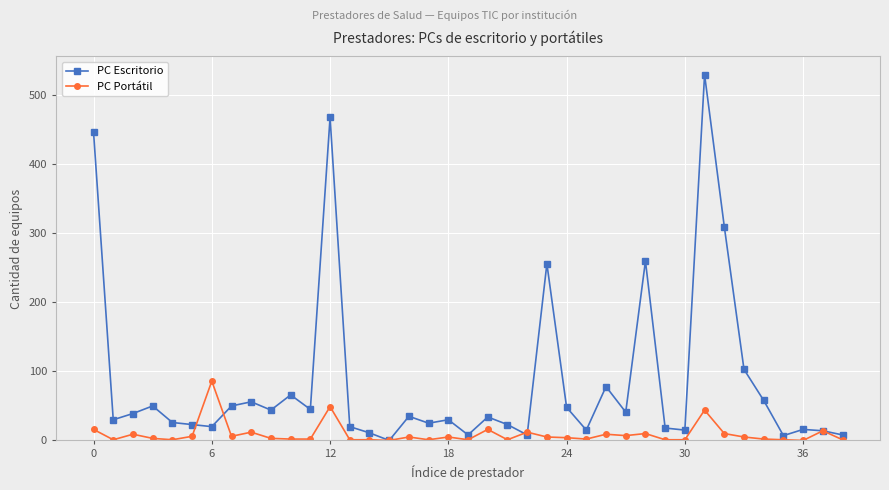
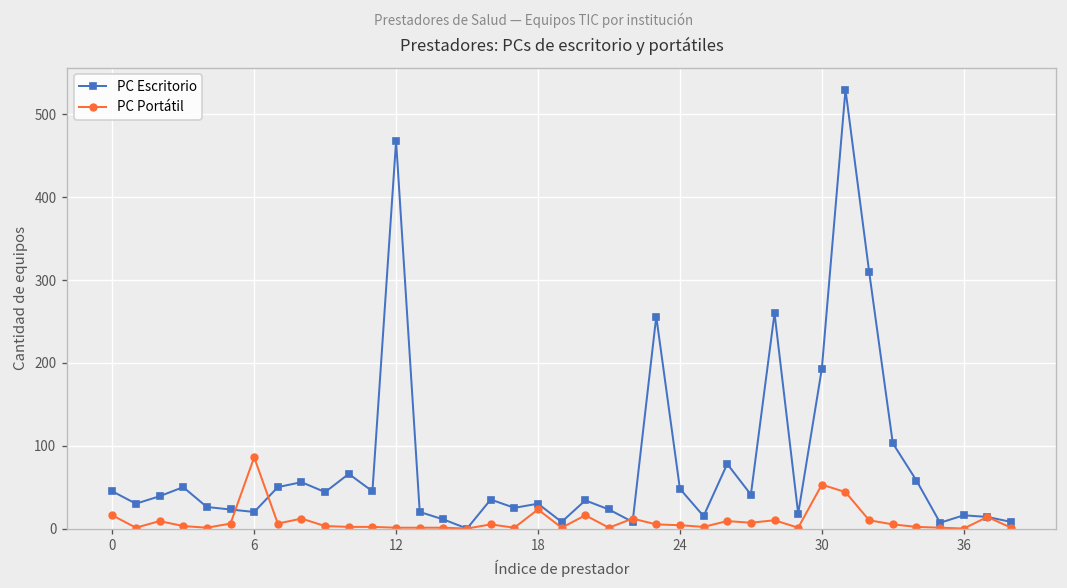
  {
    "PC Escritorio": {
-     "0": 450,
+     "0": 50,
      "6": 20,
      "12": 470,
      "18": 30,
      "24": 50,
-     "30": 20,
+     "30": 190,
      "36": 20
    },
    "PC Portátil": {
      "0": 20,
      "6": 90,
-     "12": 50,
-     "18": 10,
+     "12": 0,
+     "18": 20,
      "24": 0,
-     "30": 0,
+     "30": 50,
      "36": 0
    }
  }
